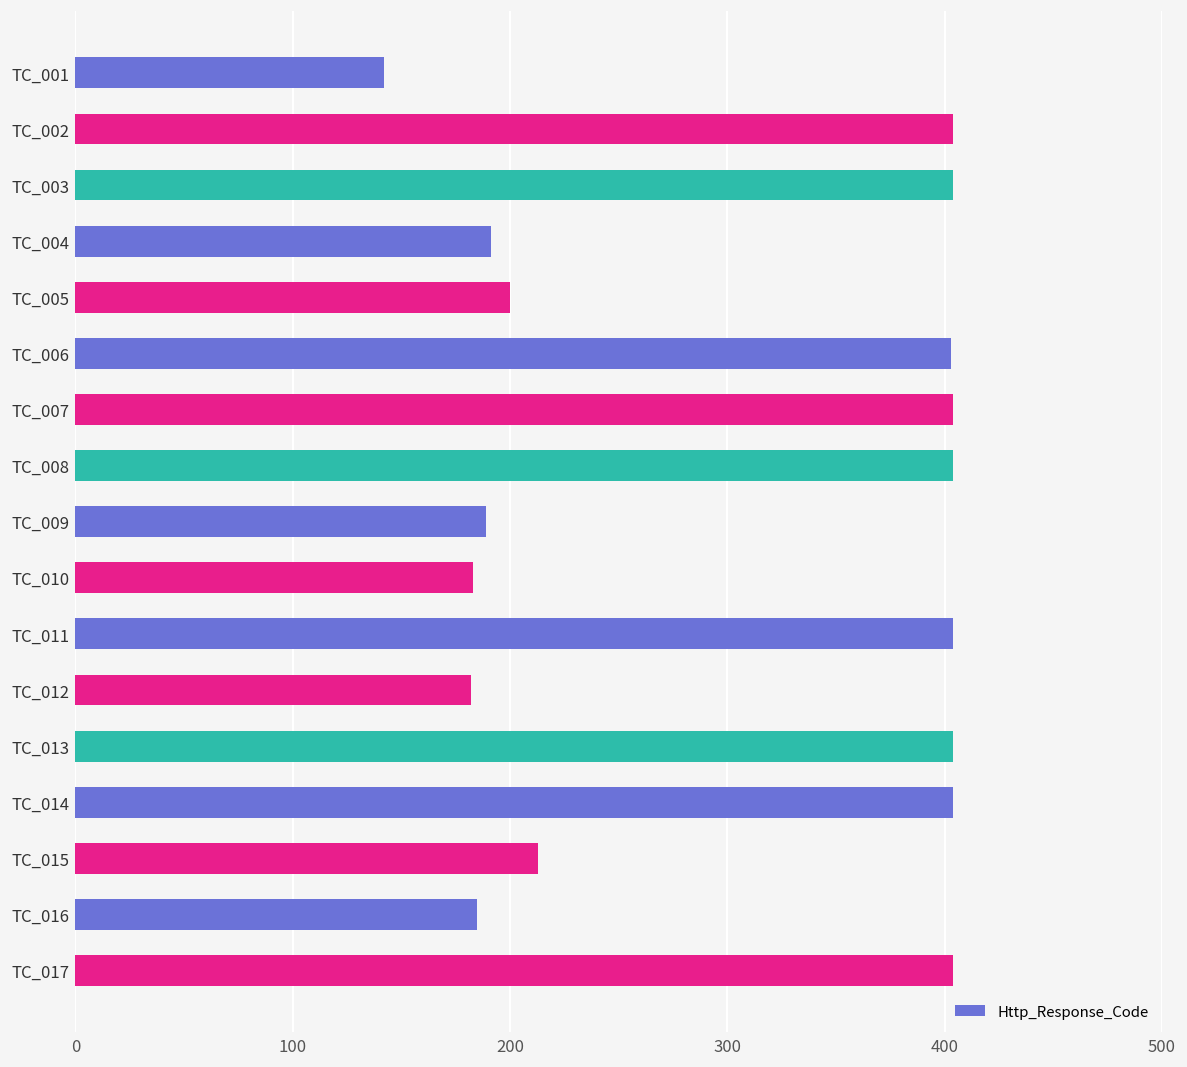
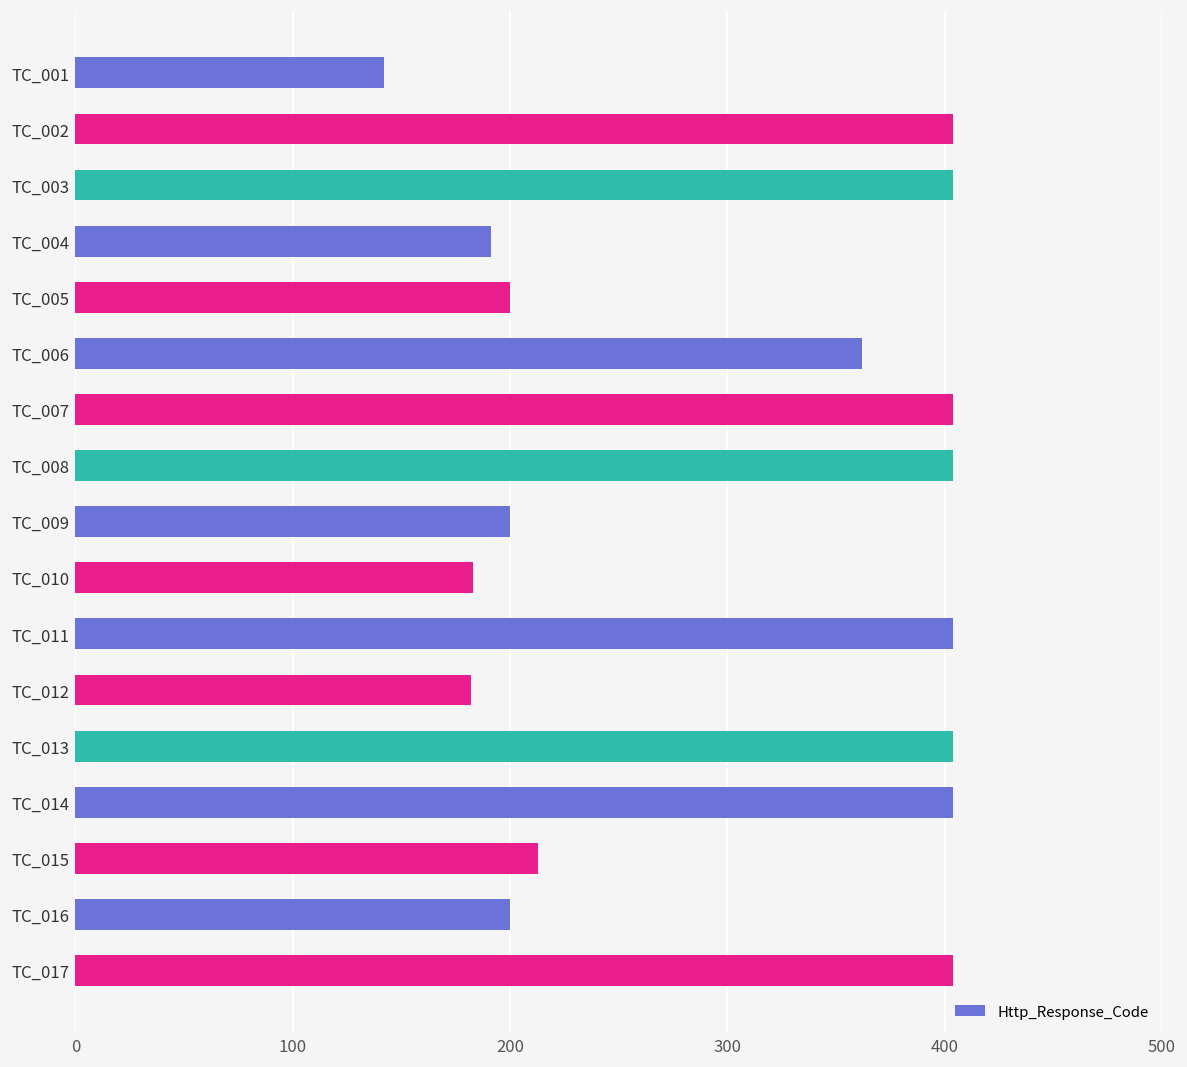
  {
    "TC_001": 142,
    "TC_002": 404,
    "TC_003": 404,
    "TC_004": 191,
    "TC_005": 200,
-   "TC_006": 403,
+   "TC_006": 362,
    "TC_007": 404,
    "TC_008": 404,
-   "TC_009": 189,
+   "TC_009": 200,
    "TC_010": 183,
    "TC_011": 404,
    "TC_012": 182,
    "TC_013": 404,
    "TC_014": 404,
    "TC_015": 213,
-   "TC_016": 185,
+   "TC_016": 200,
    "TC_017": 404
  }
